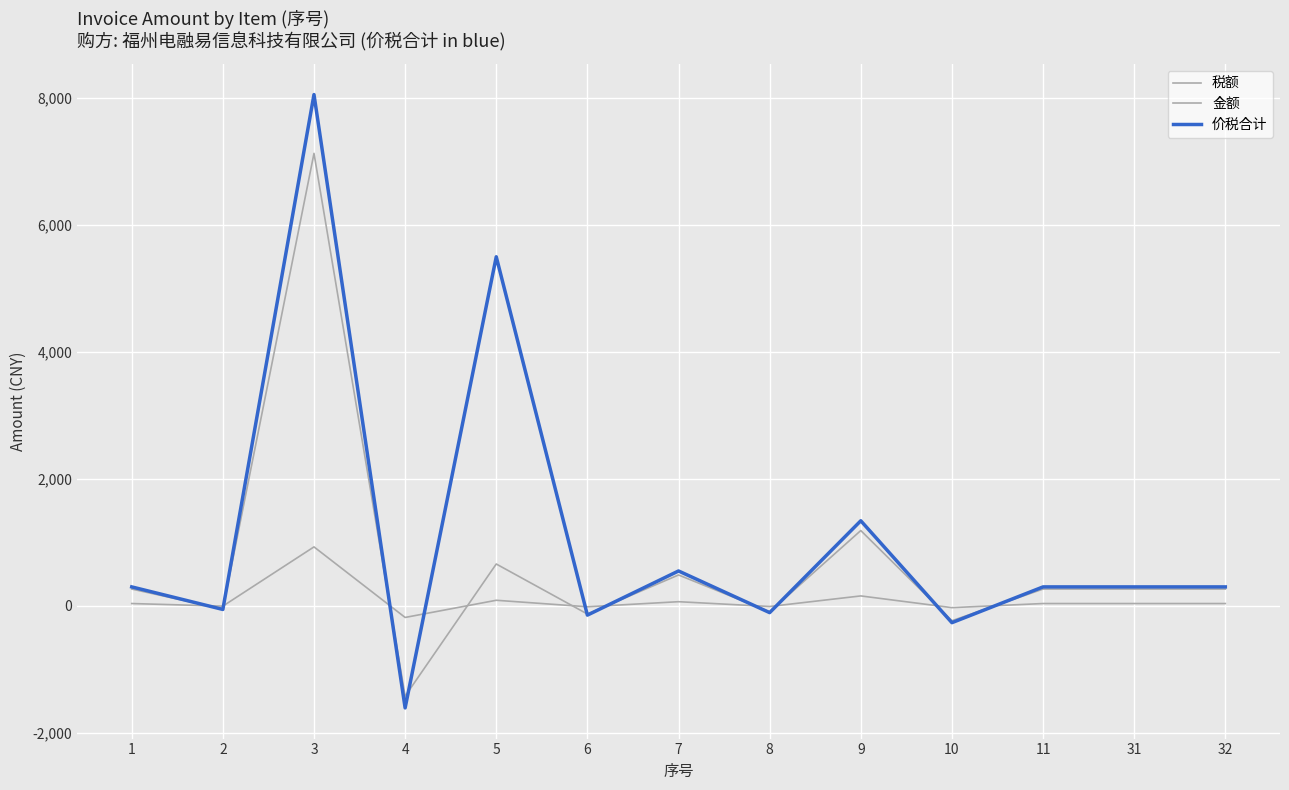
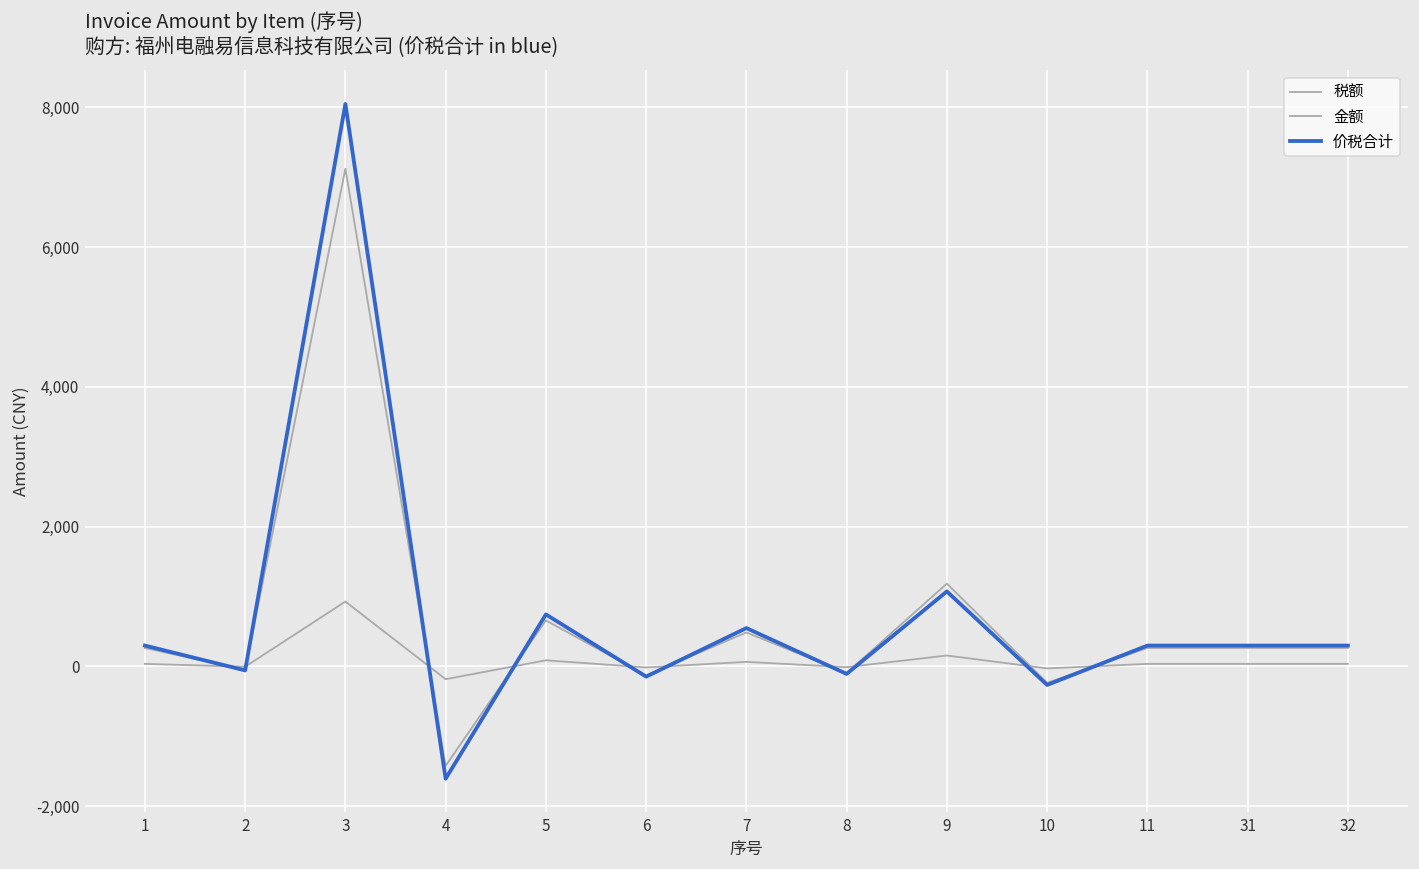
  {
    "价税合计": {
      "3": "8,000",
      "4": "-1,600",
-     "5": "5,500",
+     "5": "700",
      "7": "500",
-     "9": "1,300"
+     "9": "1,100"
    }
  }
